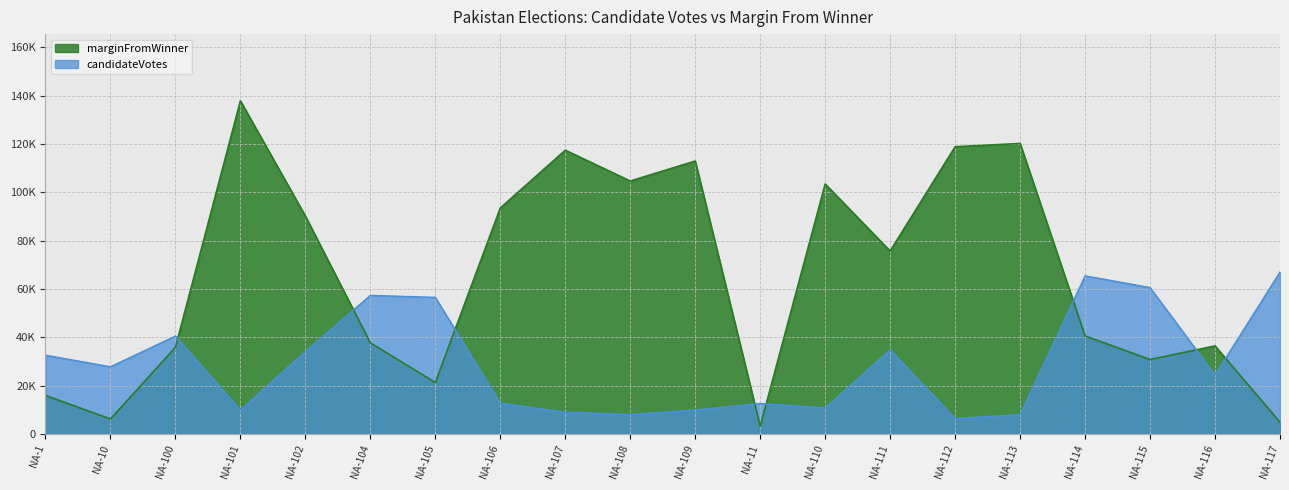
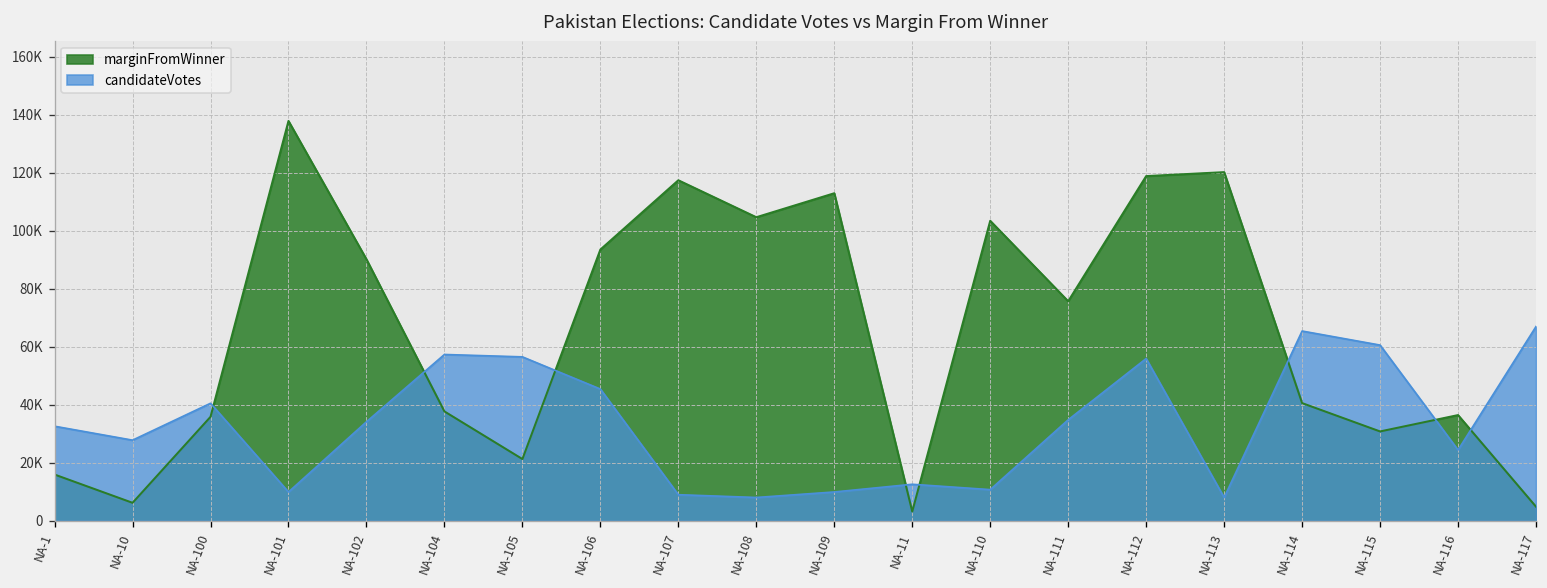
  {
    "marginFromWinner": {
      "NA-1": 16000,
      "NA-10": 6000,
      "NA-100": 36000,
      "NA-101": 138000,
      "NA-102": 90000,
      "NA-104": 38000,
      "NA-105": 21000,
      "NA-106": 94000,
      "NA-107": 117000,
      "NA-108": 105000,
      "NA-109": 113000,
      "NA-11": 3000,
      "NA-110": 103000,
      "NA-111": 76000,
      "NA-112": 119000,
      "NA-113": 120000,
      "NA-114": 41000,
      "NA-115": 31000,
      "NA-116": 36000,
      "NA-117": 5000
    },
    "candidateVotes": {
      "NA-1": 33000,
      "NA-10": 28000,
      "NA-100": 41000,
      "NA-101": 10000,
      "NA-102": 34000,
      "NA-104": 57000,
      "NA-105": 57000,
-     "NA-106": 13000,
+     "NA-106": 45000,
      "NA-107": 9000,
      "NA-108": 8000,
      "NA-109": 10000,
      "NA-11": 13000,
      "NA-110": 11000,
      "NA-111": 35000,
-     "NA-112": 6000,
+     "NA-112": 56000,
      "NA-113": 8000,
      "NA-114": 65000,
      "NA-115": 61000,
      "NA-116": 24000,
      "NA-117": 67000
    }
  }
